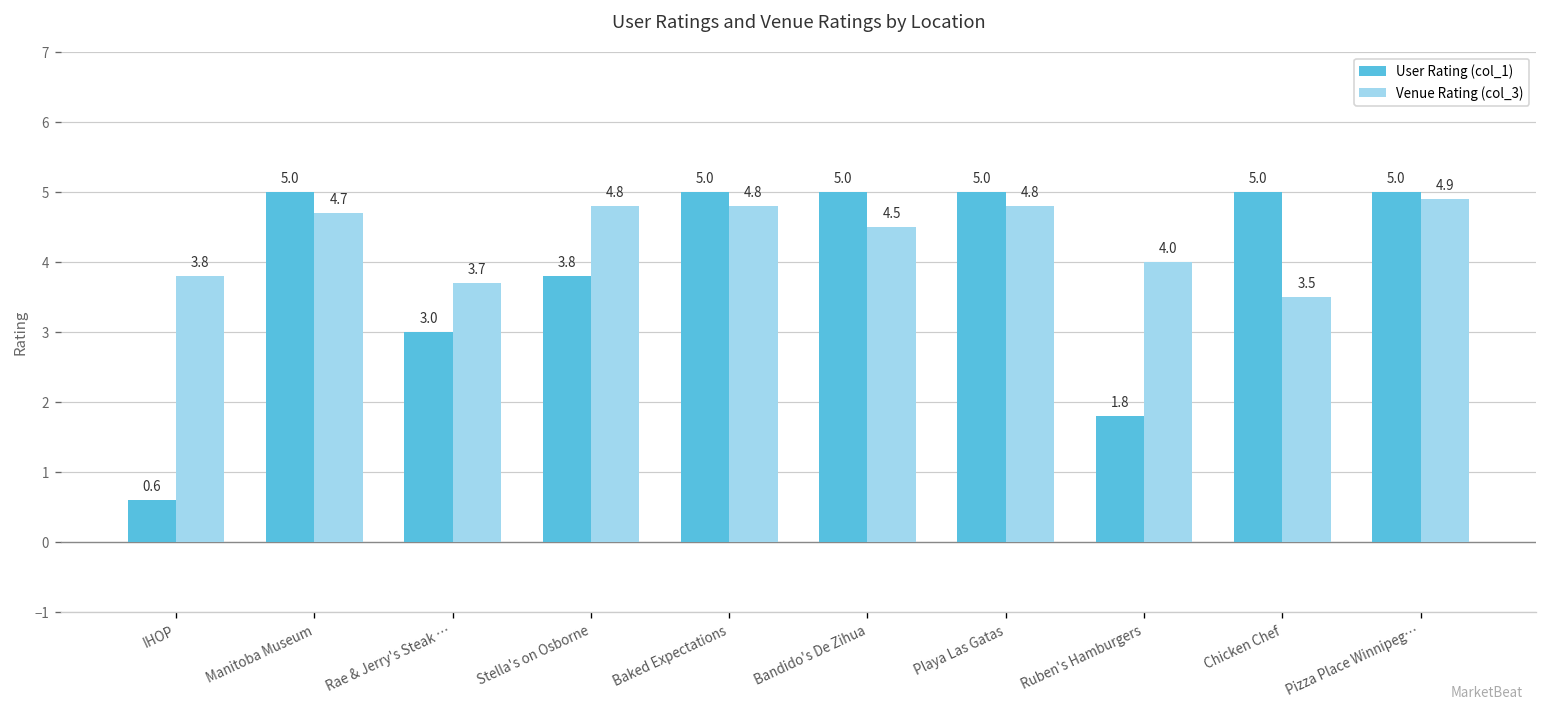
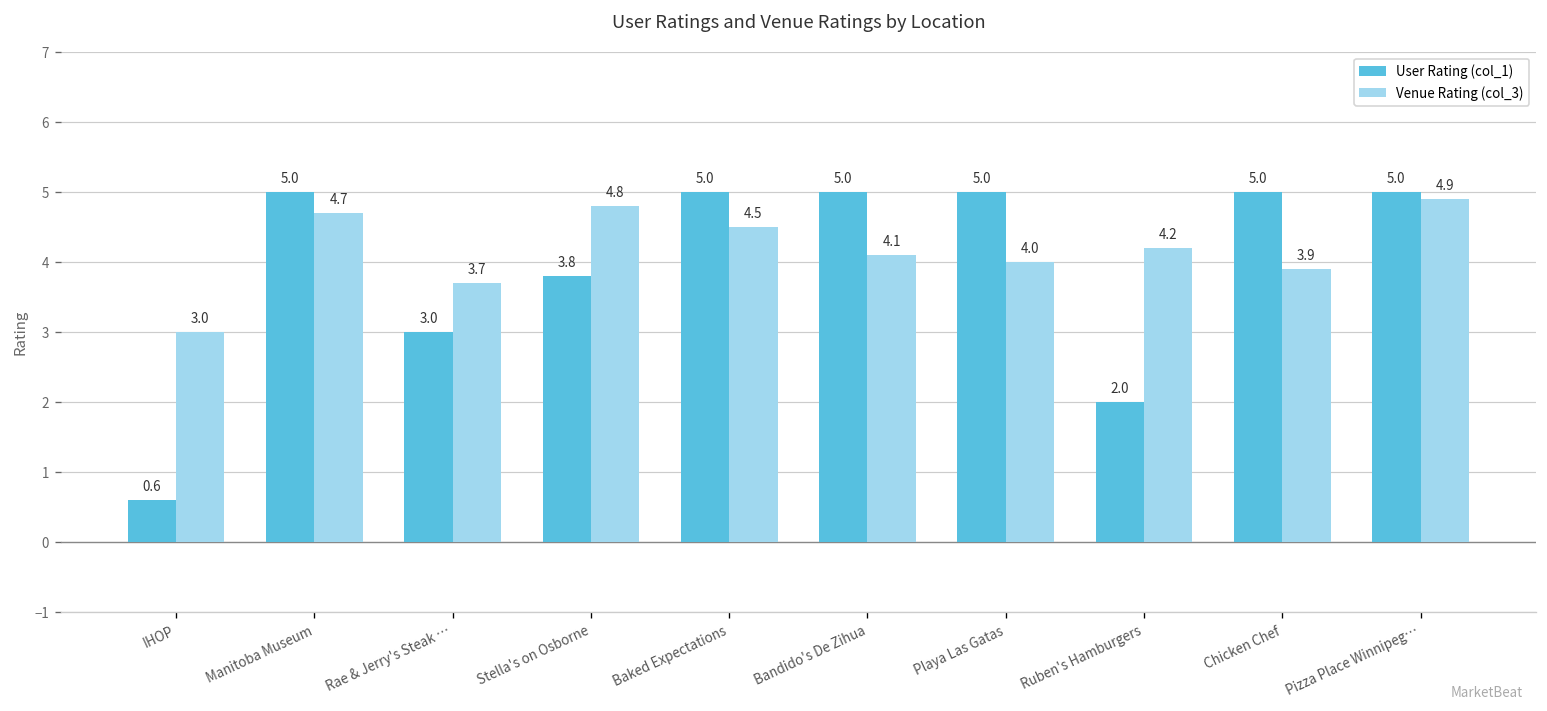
  {
    "User Rating (col_1)": {
      "IHOP": 0.6,
      "Manitoba Museum": 5.0,
      "Rae & Jerry's Steak …": 3.0,
      "Stella's on Osborne": 3.8,
      "Baked Expectations": 5.0,
      "Bandido's De Zihua": 5.0,
      "Playa Las Gatas": 5.0,
-     "Ruben's Hamburgers": 1.8,
+     "Ruben's Hamburgers": 2.0,
      "Chicken Chef": 5.0,
      "Pizza Place Winnipeg…": 5.0
    },
    "Venue Rating (col_3)": {
-     "IHOP": 3.8,
+     "IHOP": 3.0,
      "Manitoba Museum": 4.7,
      "Rae & Jerry's Steak …": 3.7,
      "Stella's on Osborne": 4.8,
-     "Baked Expectations": 4.8,
-     "Bandido's De Zihua": 4.5,
-     "Playa Las Gatas": 4.8,
-     "Ruben's Hamburgers": 4.0,
-     "Chicken Chef": 3.5,
+     "Baked Expectations": 4.5,
+     "Bandido's De Zihua": 4.1,
+     "Playa Las Gatas": 4.0,
+     "Ruben's Hamburgers": 4.2,
+     "Chicken Chef": 3.9,
      "Pizza Place Winnipeg…": 4.9
    }
  }
